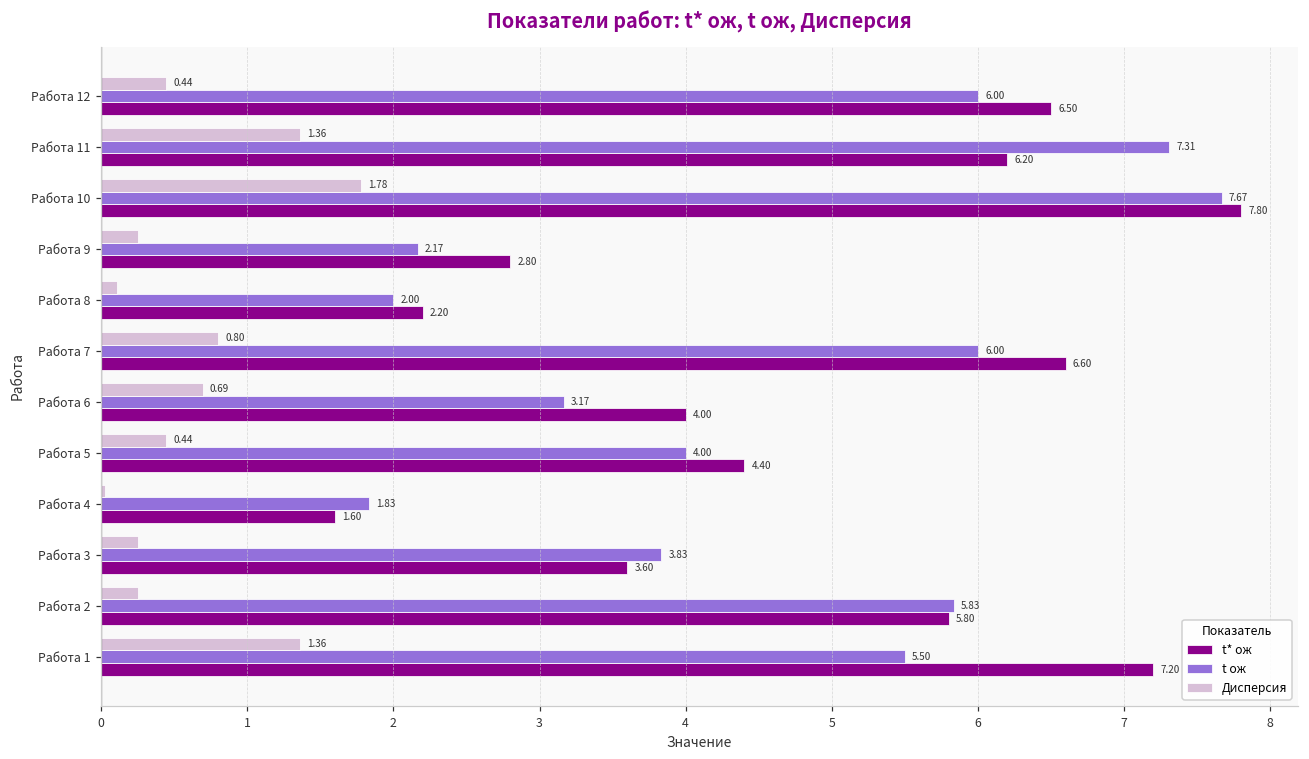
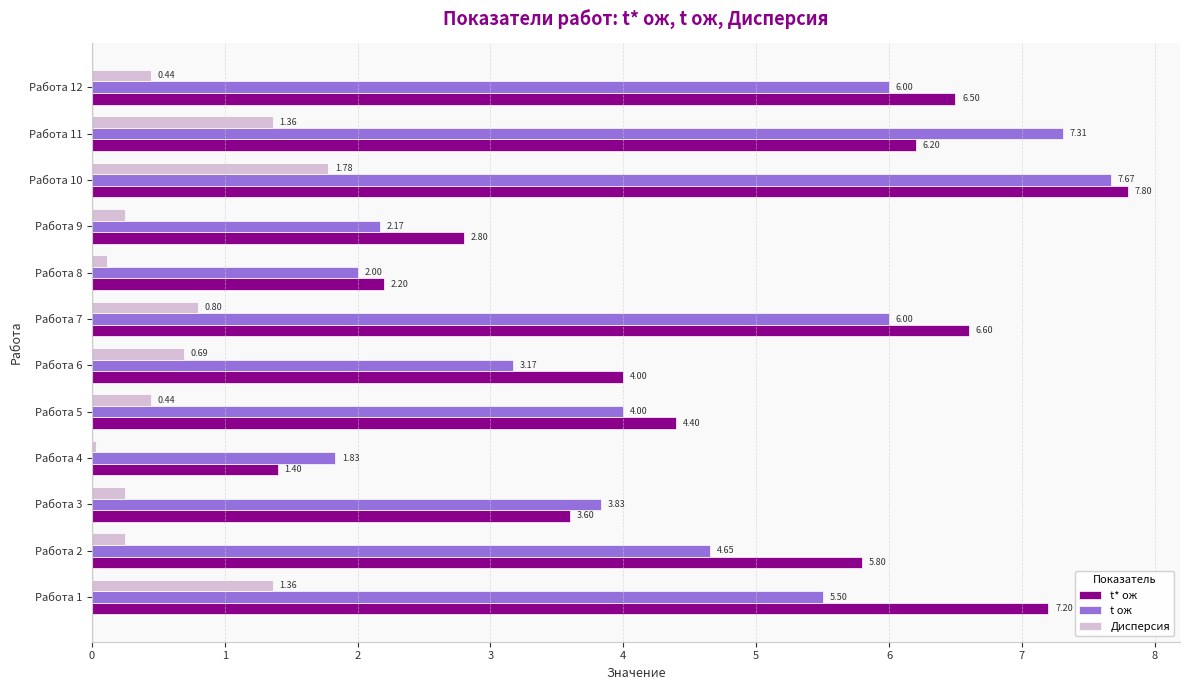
  {
    "t* ож": {
      "Работа 12": 6.50,
      "Работа 11": 6.20,
      "Работа 10": 7.80,
      "Работа 9": 2.80,
      "Работа 8": 2.20,
      "Работа 7": 6.60,
      "Работа 6": 4.00,
      "Работа 5": 4.40,
-     "Работа 4": 1.60,
+     "Работа 4": 1.40,
      "Работа 3": 3.60,
      "Работа 2": 5.80,
      "Работа 1": 7.20
    },
    "t ож": {
      "Работа 12": 6.00,
      "Работа 11": 7.31,
      "Работа 10": 7.67,
      "Работа 9": 2.17,
      "Работа 8": 2.00,
      "Работа 7": 6.00,
      "Работа 6": 3.17,
      "Работа 5": 4.00,
      "Работа 4": 1.83,
      "Работа 3": 3.83,
-     "Работа 2": 5.83,
+     "Работа 2": 4.65,
      "Работа 1": 5.50
    },
    "Дисперсия": {
      "Работа 12": 0.44,
      "Работа 11": 1.36,
      "Работа 10": 1.78,
      "Работа 7": 0.80,
      "Работа 6": 0.69,
      "Работа 5": 0.44,
      "Работа 1": 1.36
    }
  }
